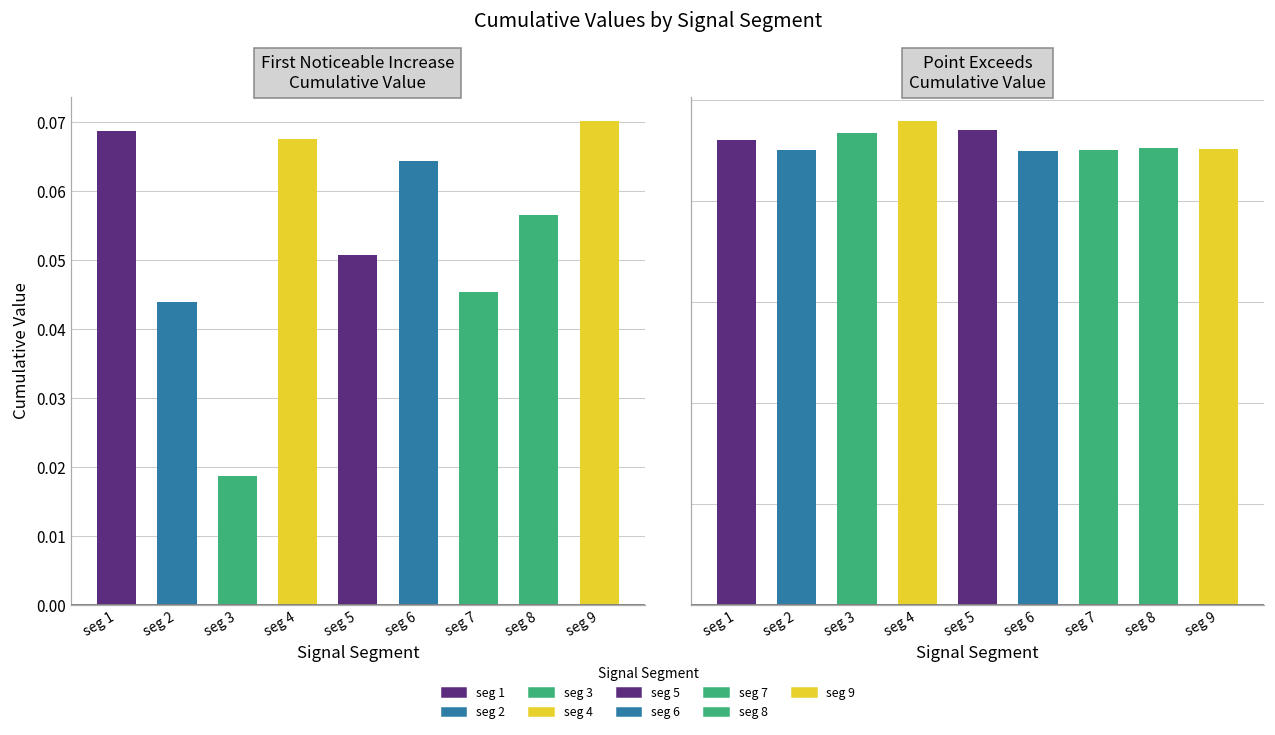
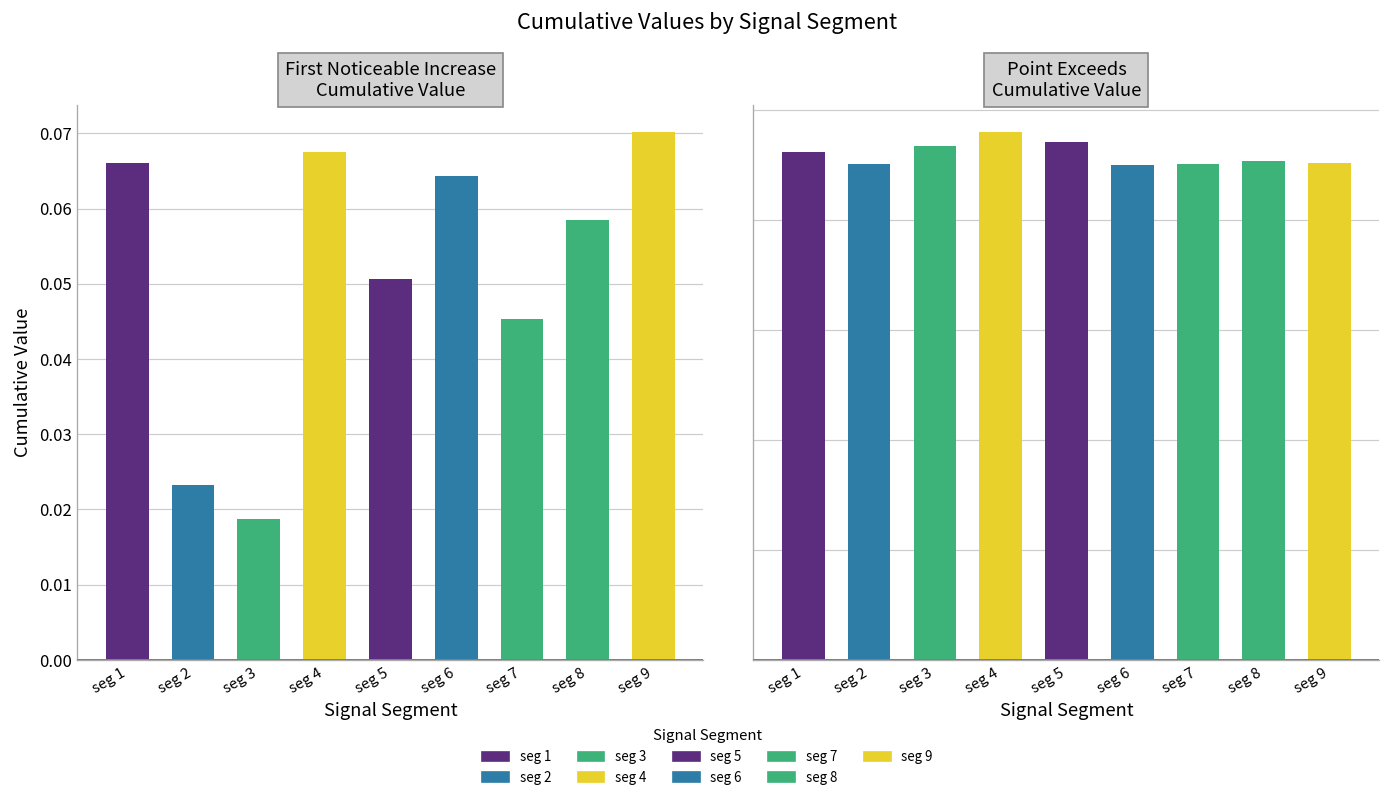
  {
    "First Noticeable Increase Cumulative Value": {
-     "seg 1": 0.069,
-     "seg 2": 0.044,
+     "seg 1": 0.066,
+     "seg 2": 0.023,
      "seg 3": 0.019,
      "seg 4": 0.067,
      "seg 5": 0.051,
      "seg 6": 0.064,
      "seg 7": 0.045,
-     "seg 8": 0.056,
+     "seg 8": 0.059,
      "seg 9": 0.070
    }
  }
